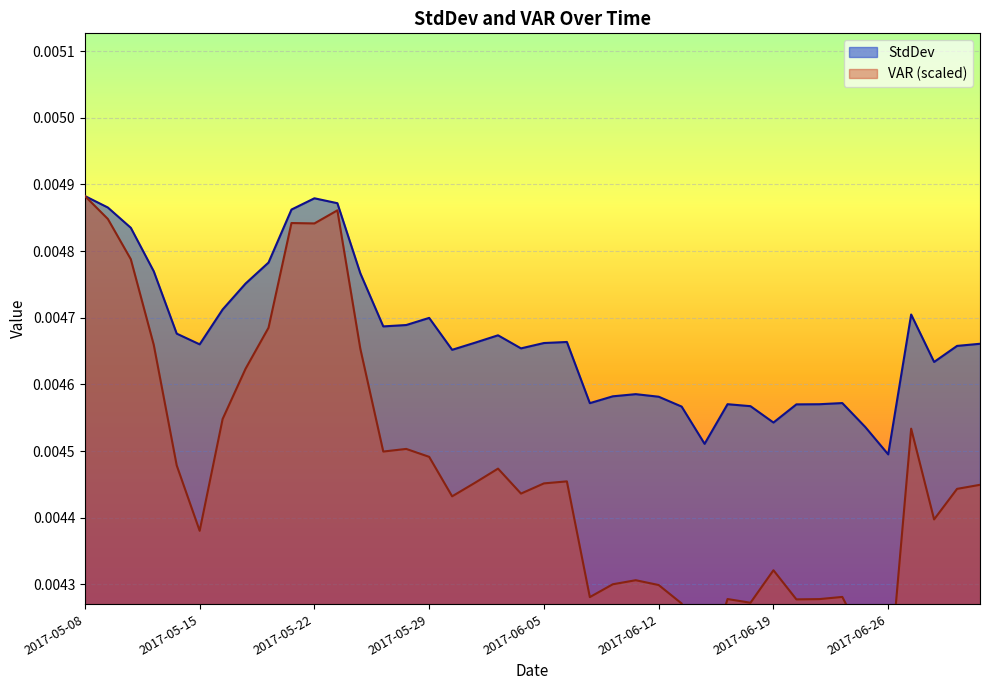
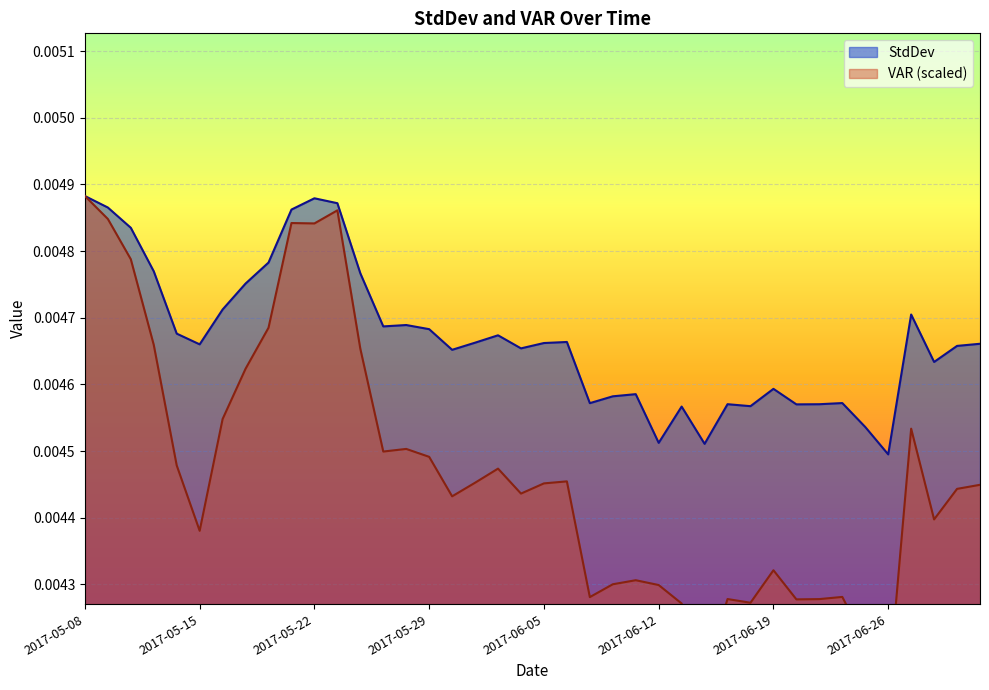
  {
    "StdDev": {
      "2017-05-15": 0.00466,
      "2017-05-22": 0.00488,
-     "2017-05-29": 0.00470,
+     "2017-05-29": 0.00468,
      "2017-06-05": 0.00466,
-     "2017-06-12": 0.00458,
-     "2017-06-19": 0.00454,
+     "2017-06-12": 0.00451,
+     "2017-06-19": 0.00459,
      "2017-06-26": 0.00449
    }
  }
